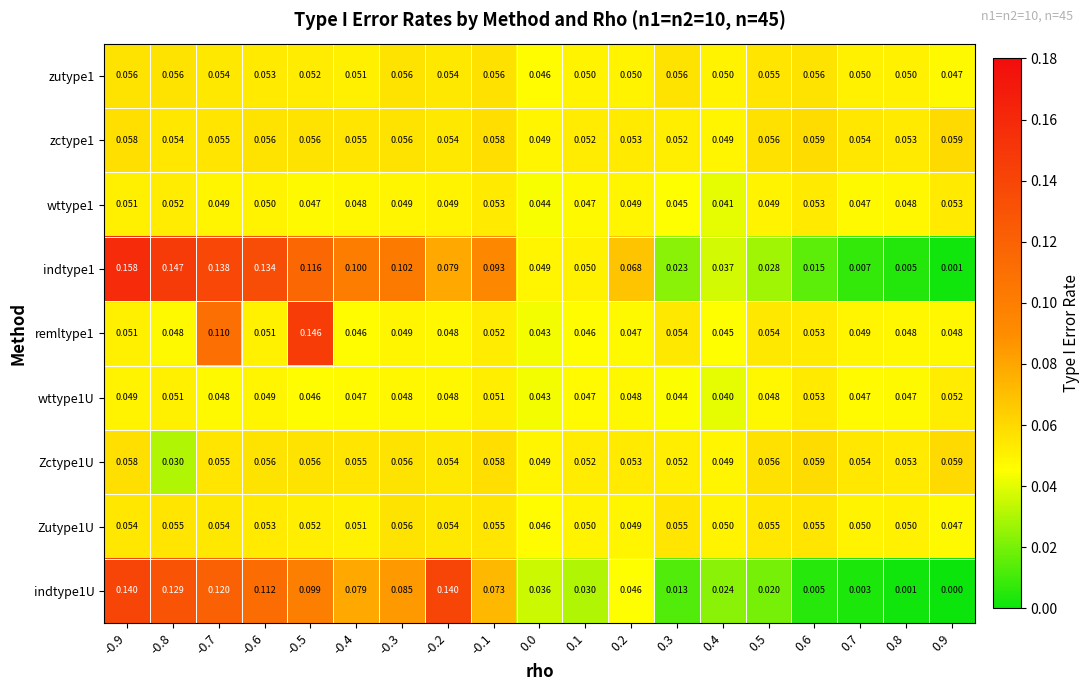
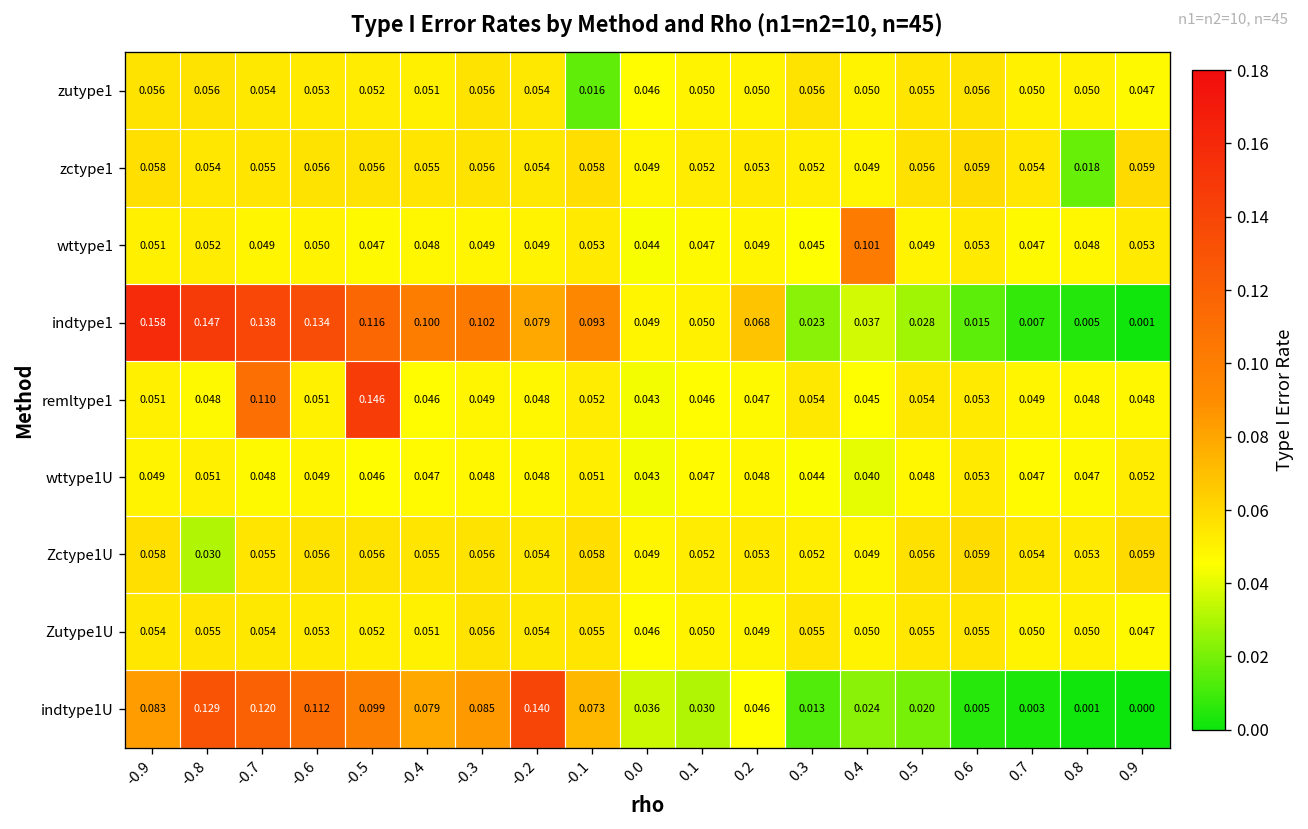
  {
    "zutype1": {
      "-0.9": 0.056,
      "-0.8": 0.056,
      "-0.7": 0.054,
      "-0.6": 0.053,
      "-0.5": 0.052,
      "-0.4": 0.051,
      "-0.3": 0.056,
      "-0.2": 0.054,
-     "-0.1": 0.056,
+     "-0.1": 0.016,
      "0.0": 0.046,
      "0.1": 0.050,
      "0.2": 0.050,
      "0.3": 0.056,
      "0.4": 0.050,
      "0.5": 0.055,
      "0.6": 0.056,
      "0.7": 0.050,
      "0.8": 0.050,
      "0.9": 0.047
    },
    "zctype1": {
      "-0.9": 0.058,
      "-0.8": 0.054,
      "-0.7": 0.055,
      "-0.6": 0.056,
      "-0.5": 0.056,
      "-0.4": 0.055,
      "-0.3": 0.056,
      "-0.2": 0.054,
      "-0.1": 0.058,
      "0.0": 0.049,
      "0.1": 0.052,
      "0.2": 0.053,
      "0.3": 0.052,
      "0.4": 0.049,
      "0.5": 0.056,
      "0.6": 0.059,
      "0.7": 0.054,
-     "0.8": 0.053,
+     "0.8": 0.018,
      "0.9": 0.059
    },
    "wttype1": {
      "-0.9": 0.051,
      "-0.8": 0.052,
      "-0.7": 0.049,
      "-0.6": 0.050,
      "-0.5": 0.047,
      "-0.4": 0.048,
      "-0.3": 0.049,
      "-0.2": 0.049,
      "-0.1": 0.053,
      "0.0": 0.044,
      "0.1": 0.047,
      "0.2": 0.049,
      "0.3": 0.045,
-     "0.4": 0.041,
+     "0.4": 0.101,
      "0.5": 0.049,
      "0.6": 0.053,
      "0.7": 0.047,
      "0.8": 0.048,
      "0.9": 0.053
    },
    "indtype1": {
      "-0.9": 0.158,
      "-0.8": 0.147,
      "-0.7": 0.138,
      "-0.6": 0.134,
      "-0.5": 0.116,
      "-0.4": 0.100,
      "-0.3": 0.102,
      "-0.2": 0.079,
      "-0.1": 0.093,
      "0.0": 0.049,
      "0.1": 0.050,
      "0.2": 0.068,
      "0.3": 0.023,
      "0.4": 0.037,
      "0.5": 0.028,
      "0.6": 0.015,
      "0.7": 0.007,
      "0.8": 0.005,
      "0.9": 0.001
    },
    "remltype1": {
      "-0.9": 0.051,
      "-0.8": 0.048,
      "-0.7": 0.110,
      "-0.6": 0.051,
      "-0.5": 0.146,
      "-0.4": 0.046,
      "-0.3": 0.049,
      "-0.2": 0.048,
      "-0.1": 0.052,
      "0.0": 0.043,
      "0.1": 0.046,
      "0.2": 0.047,
      "0.3": 0.054,
      "0.4": 0.045,
      "0.5": 0.054,
      "0.6": 0.053,
      "0.7": 0.049,
      "0.8": 0.048,
      "0.9": 0.048
    },
    "wttype1U": {
      "-0.9": 0.049,
      "-0.8": 0.051,
      "-0.7": 0.048,
      "-0.6": 0.049,
      "-0.5": 0.046,
      "-0.4": 0.047,
      "-0.3": 0.048,
      "-0.2": 0.048,
      "-0.1": 0.051,
      "0.0": 0.043,
      "0.1": 0.047,
      "0.2": 0.048,
      "0.3": 0.044,
      "0.4": 0.040,
      "0.5": 0.048,
      "0.6": 0.053,
      "0.7": 0.047,
      "0.8": 0.047,
      "0.9": 0.052
    },
    "Zctype1U": {
      "-0.9": 0.058,
      "-0.8": 0.030,
      "-0.7": 0.055,
      "-0.6": 0.056,
      "-0.5": 0.056,
      "-0.4": 0.055,
      "-0.3": 0.056,
      "-0.2": 0.054,
      "-0.1": 0.058,
      "0.0": 0.049,
      "0.1": 0.052,
      "0.2": 0.053,
      "0.3": 0.052,
      "0.4": 0.049,
      "0.5": 0.056,
      "0.6": 0.059,
      "0.7": 0.054,
      "0.8": 0.053,
      "0.9": 0.059
    },
    "Zutype1U": {
      "-0.9": 0.054,
      "-0.8": 0.055,
      "-0.7": 0.054,
      "-0.6": 0.053,
      "-0.5": 0.052,
      "-0.4": 0.051,
      "-0.3": 0.056,
      "-0.2": 0.054,
      "-0.1": 0.055,
      "0.0": 0.046,
      "0.1": 0.050,
      "0.2": 0.049,
      "0.3": 0.055,
      "0.4": 0.050,
      "0.5": 0.055,
      "0.6": 0.055,
      "0.7": 0.050,
      "0.8": 0.050,
      "0.9": 0.047
    },
    "indtype1U": {
-     "-0.9": 0.140,
+     "-0.9": 0.083,
      "-0.8": 0.129,
      "-0.7": 0.120,
      "-0.6": 0.112,
      "-0.5": 0.099,
      "-0.4": 0.079,
      "-0.3": 0.085,
      "-0.2": 0.140,
      "-0.1": 0.073,
      "0.0": 0.036,
      "0.1": 0.030,
      "0.2": 0.046,
      "0.3": 0.013,
      "0.4": 0.024,
      "0.5": 0.020,
      "0.6": 0.005,
      "0.7": 0.003,
      "0.8": 0.001,
      "0.9": 0.000
    }
  }
